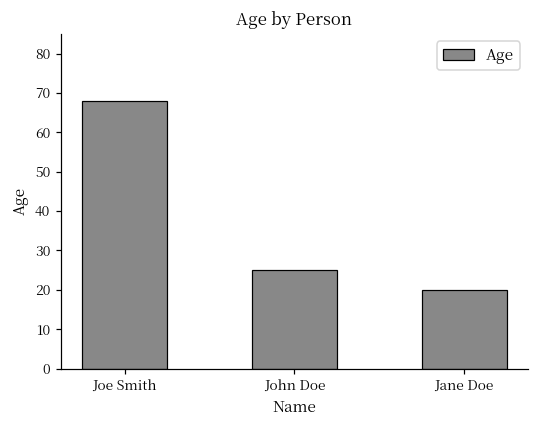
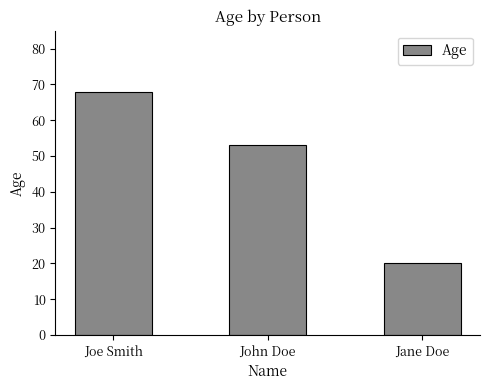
  {
    "Joe Smith": 68,
-   "John Doe": 25,
+   "John Doe": 53,
    "Jane Doe": 20
  }
